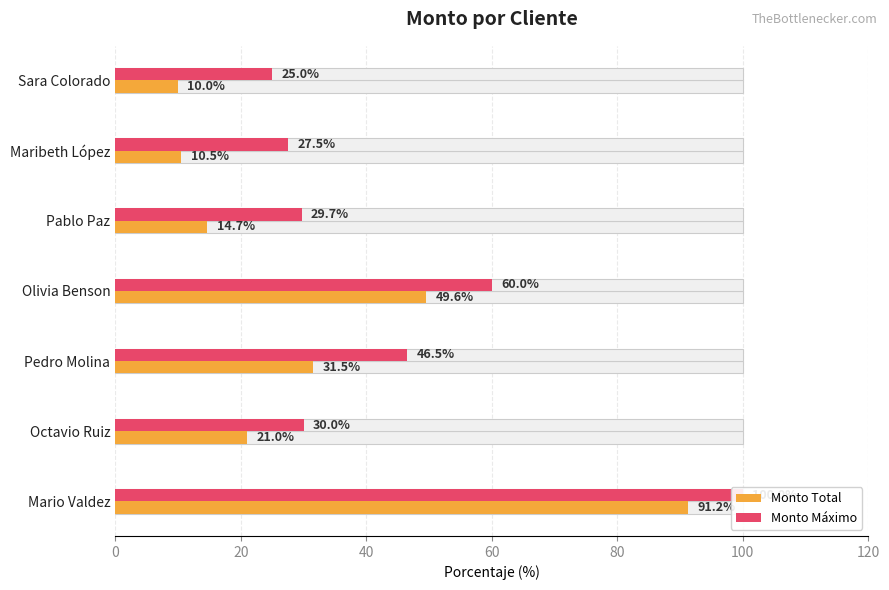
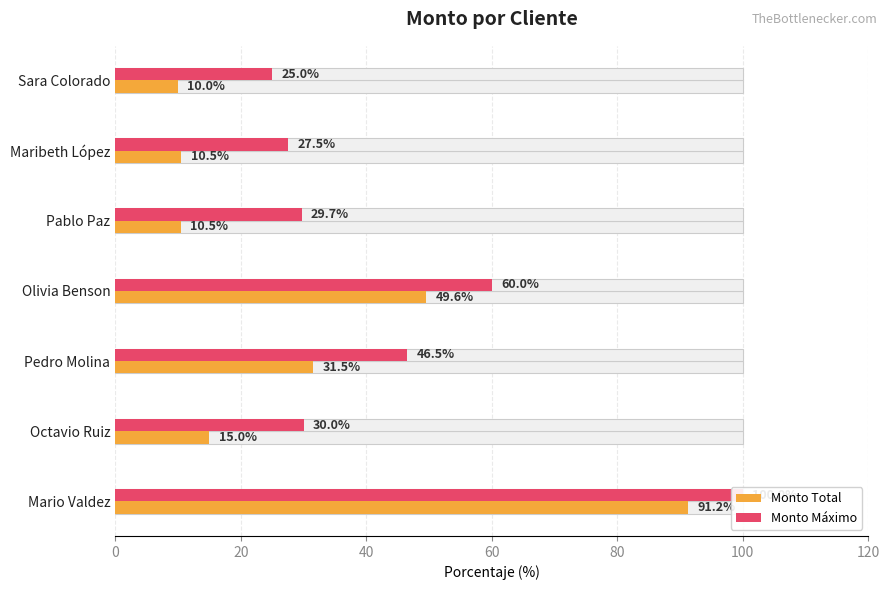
  {
    "Monto Total": {
-     "Pablo Paz": "14.7%",
-     "Octavio Ruiz": "21.0%"
+     "Pablo Paz": "10.5%",
+     "Octavio Ruiz": "15.0%"
    }
  }
